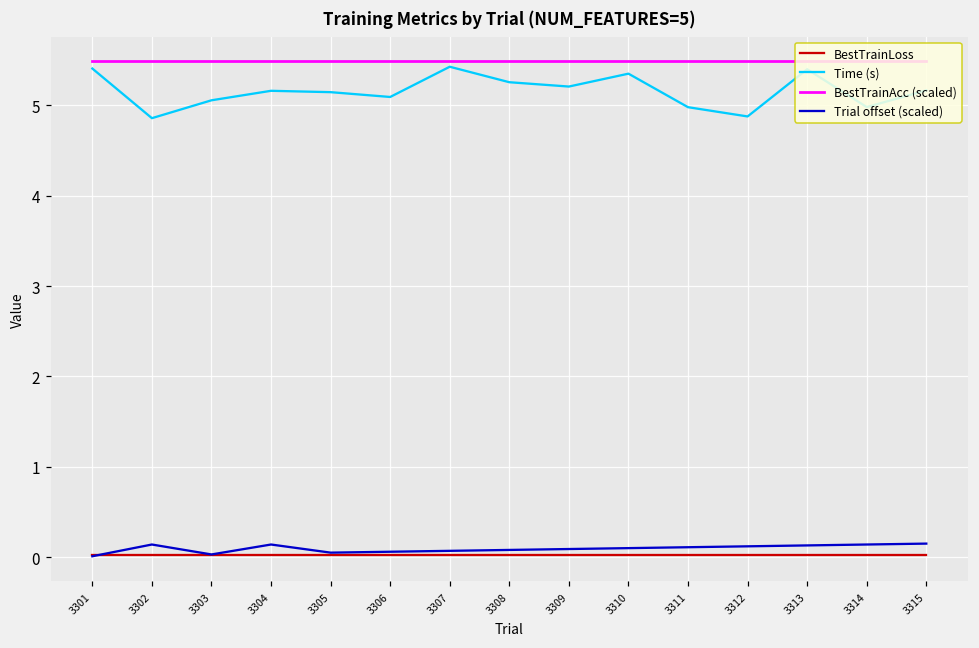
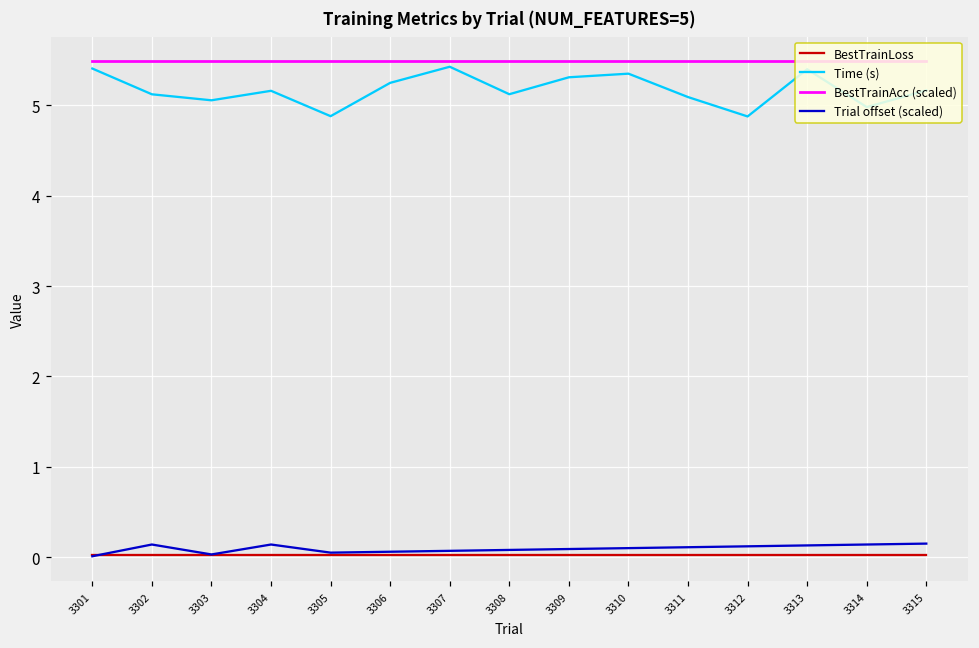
  {
    "BestTrainLoss": {
      "3302": 0.0,
      "3304": 0.0,
      "3306": 0.0,
      "3307": 0.0,
      "3308": 0.0,
      "3309": 0.0,
      "3310": 0.0,
      "3311": 0.0,
      "3312": 0.0,
      "3313": 0.0,
      "3314": 0.0,
      "3315": 0.0
    },
    "Time (s)": {
      "3301": 5.4,
-     "3302": 4.9,
+     "3302": 5.1,
      "3303": 5.1,
      "3304": 5.2,
-     "3305": 5.1,
-     "3306": 5.1,
+     "3305": 4.9,
+     "3306": 5.2,
      "3307": 5.4,
-     "3308": 5.3,
-     "3309": 5.2,
+     "3308": 5.1,
+     "3309": 5.3,
      "3310": 5.4,
-     "3311": 5.0,
+     "3311": 5.1,
      "3312": 4.9
    },
    "BestTrainAcc (scaled)": {
      "3301": 5.5,
      "3302": 5.5,
      "3303": 5.5,
      "3304": 5.5,
      "3305": 5.5,
      "3306": 5.5,
      "3307": 5.5,
      "3308": 5.5,
      "3309": 5.5,
      "3310": 5.5,
      "3311": 5.5,
      "3312": 5.5
    },
    "Trial offset (scaled)": {
      "3302": 0.1,
      "3304": 0.1,
      "3306": 0.1,
      "3307": 0.1,
      "3308": 0.1,
      "3309": 0.1,
      "3310": 0.1,
      "3311": 0.1,
      "3312": 0.1,
      "3313": 0.1,
      "3314": 0.1,
      "3315": 0.2
    }
  }
